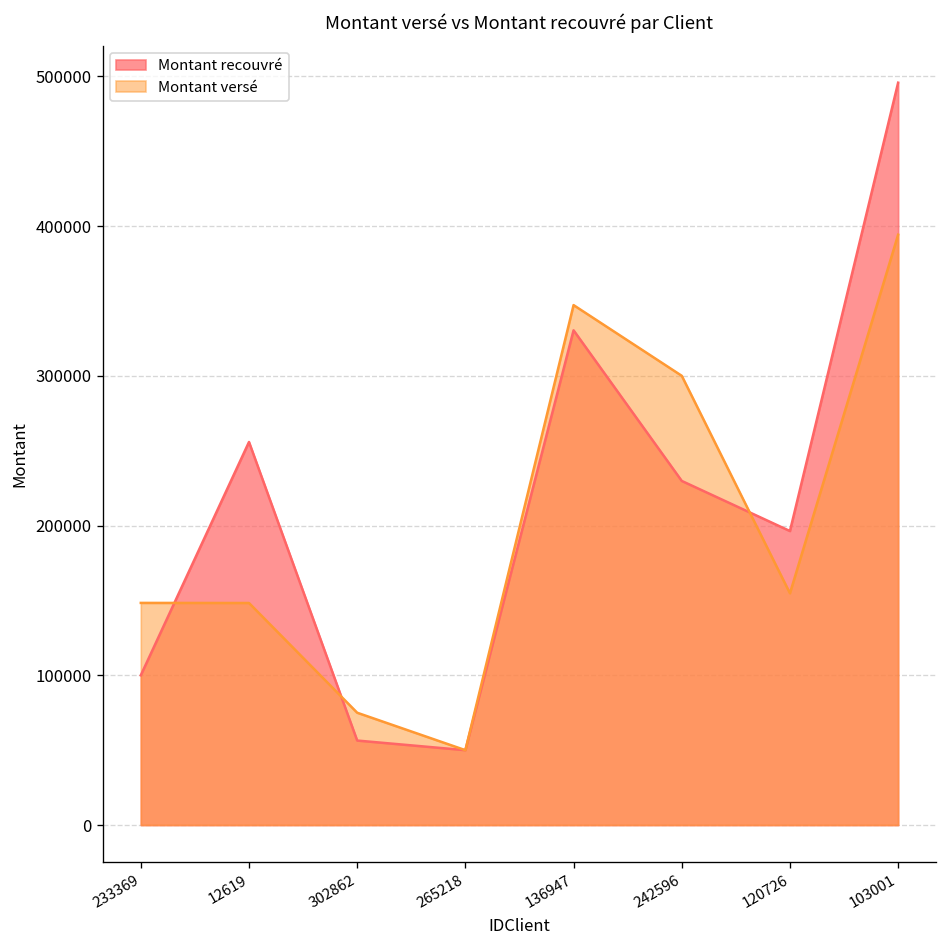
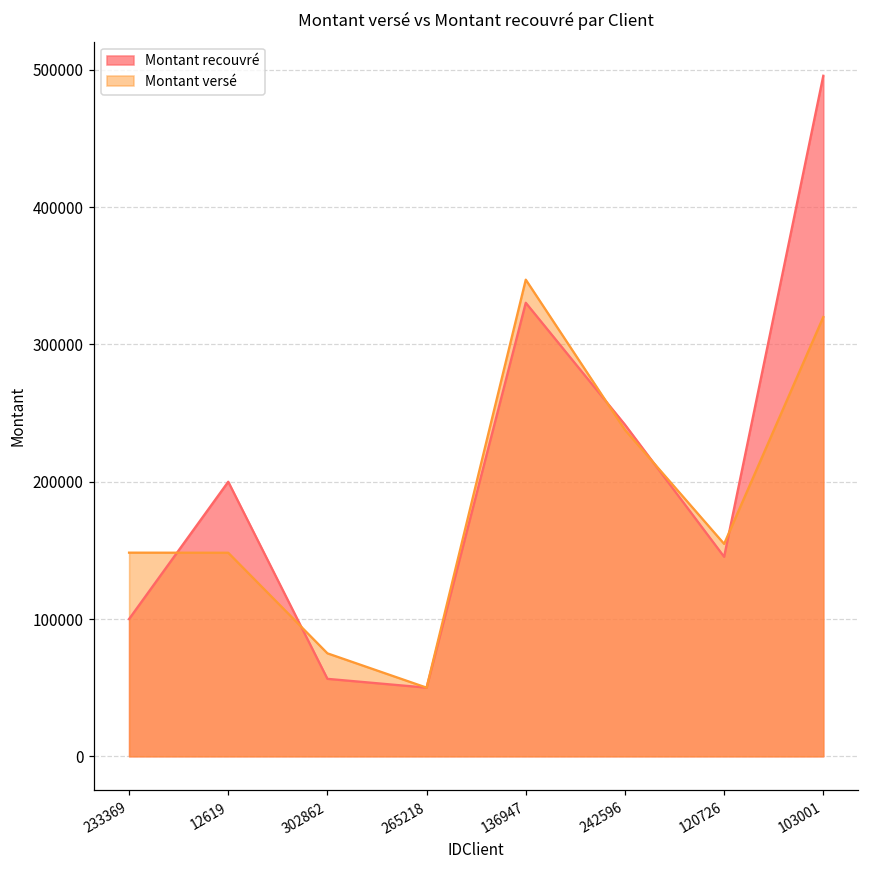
  {
    "Montant recouvré": {
      "233369": 100000,
-     "12619": 256000,
+     "12619": 200000,
      "302862": 56000,
      "136947": 330000,
-     "242596": 230000,
-     "120726": 196000,
+     "242596": 242000,
+     "120726": 145000,
      "103001": 496000
    },
    "Montant versé": {
      "233369": 148000,
      "12619": 148000,
      "302862": 75000,
      "136947": 347000,
-     "242596": 300000,
+     "242596": 238000,
      "120726": 155000,
-     "103001": 394000
+     "103001": 320000
    }
  }
